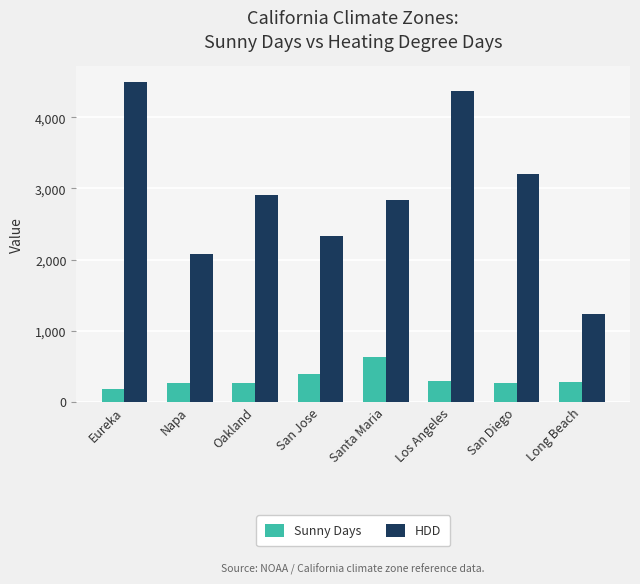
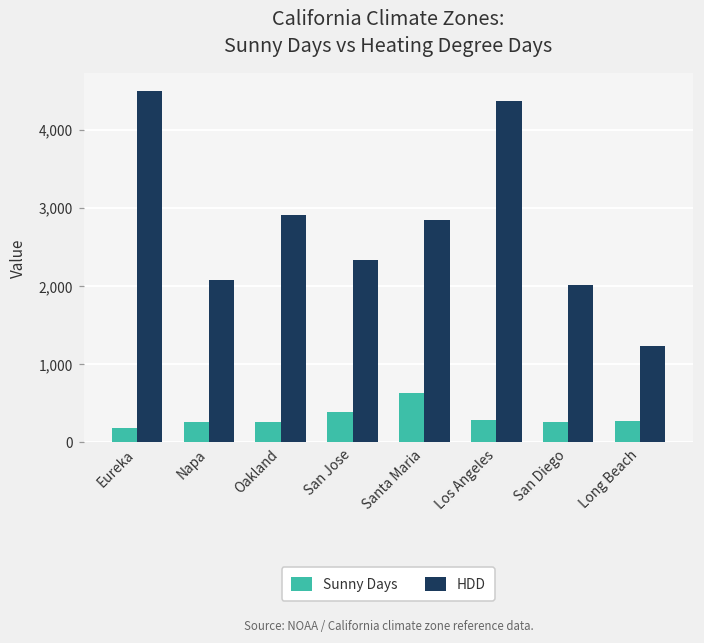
  {
    "Sunny Days": {
      "Eureka": "200",
      "Napa": "300",
      "Oakland": "300",
      "San Jose": "400",
      "Santa Maria": "600",
      "Los Angeles": "300",
      "San Diego": "300",
      "Long Beach": "300"
    },
    "HDD": {
      "Eureka": "4,500",
      "Napa": "2,100",
      "Oakland": "2,900",
      "San Jose": "2,300",
      "Santa Maria": "2,800",
      "Los Angeles": "4,400",
-     "San Diego": "3,200",
+     "San Diego": "2,000",
      "Long Beach": "1,200"
    }
  }
